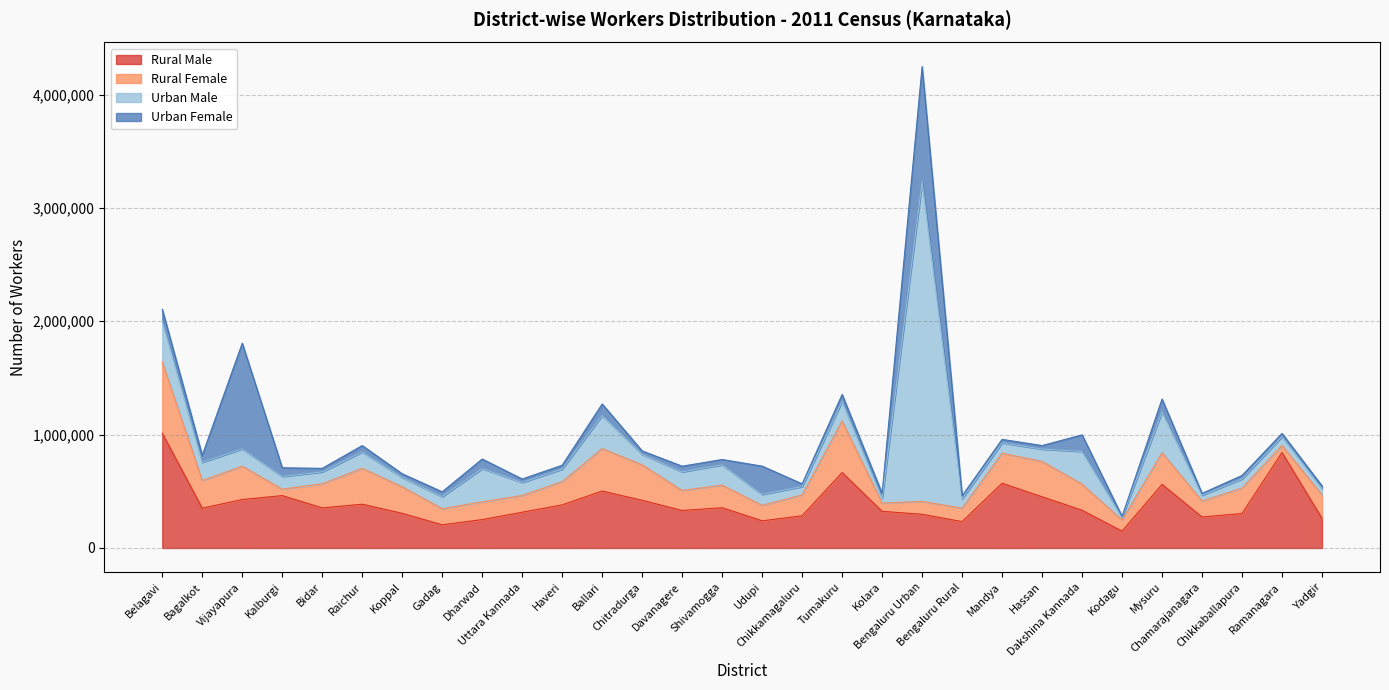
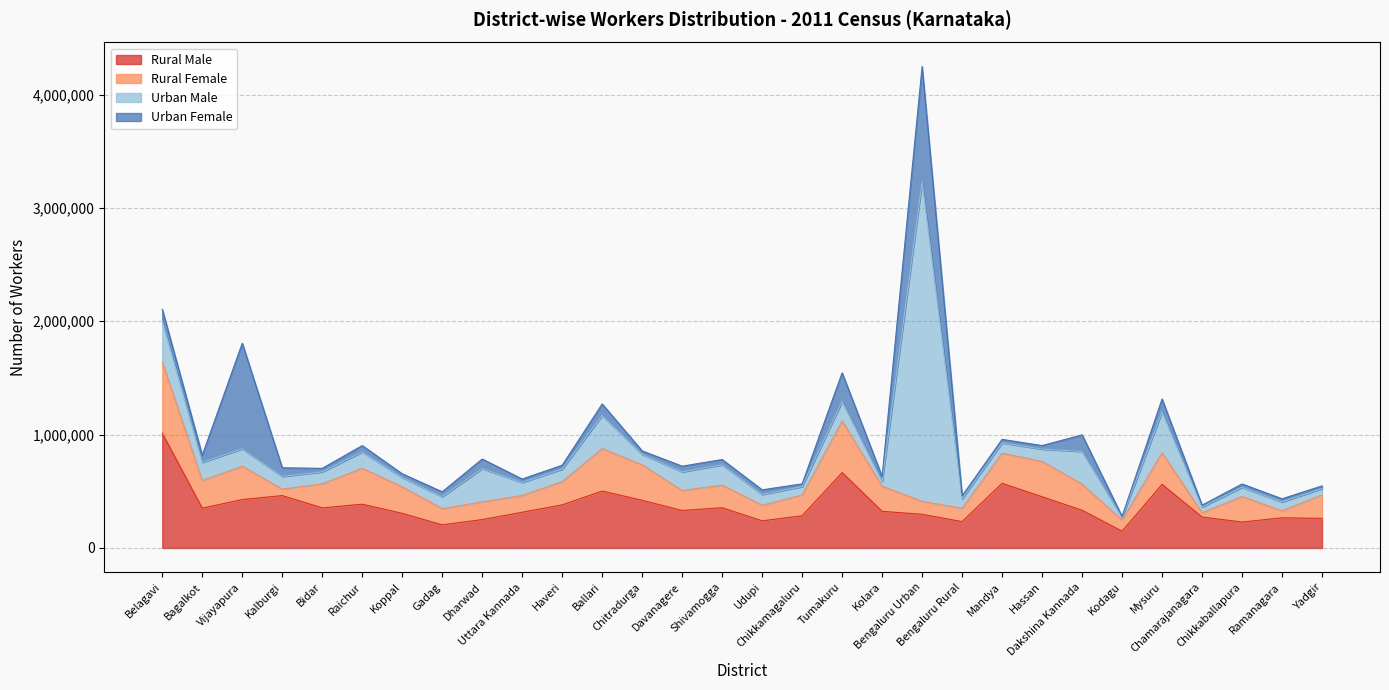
  {
    "Rural Male": {
      "Belagavi": "1,010,000",
      "Bagalkot": "350,000",
      "Vijayapura": "430,000",
      "Kalburgi": "460,000",
      "Bidar": "350,000",
      "Raichur": "390,000",
      "Koppal": "310,000",
      "Gadag": "200,000",
      "Dharwad": "250,000",
      "Uttara Kannada": "320,000",
      "Haveri": "380,000",
      "Ballari": "500,000",
      "Chitradurga": "420,000",
      "Davanagere": "330,000",
      "Shivamogga": "360,000",
      "Udupi": "240,000",
      "Chikkamagaluru": "280,000",
      "Tumakuru": "670,000",
      "Kolara": "320,000",
      "Bengaluru Urban": "300,000",
      "Bengaluru Rural": "230,000",
      "Mandya": "570,000",
      "Hassan": "450,000",
      "Dakshina Kannada": "330,000",
      "Kodagu": "150,000",
      "Mysuru": "560,000",
      "Chamarajanagara": "270,000",
-     "Chikkaballapura": "300,000",
-     "Ramanagara": "840,000",
+     "Chikkaballapura": "230,000",
+     "Ramanagara": "270,000",
      "Yadgir": "260,000"
    },
    "Rural Female": {
      "Belagavi": "630,000",
      "Bagalkot": "240,000",
      "Vijayapura": "290,000",
      "Kalburgi": "60,000",
      "Bidar": "210,000",
      "Raichur": "320,000",
      "Koppal": "230,000",
      "Gadag": "140,000",
      "Dharwad": "160,000",
      "Uttara Kannada": "150,000",
      "Haveri": "210,000",
      "Ballari": "380,000",
      "Chitradurga": "310,000",
      "Davanagere": "180,000",
      "Shivamogga": "200,000",
      "Udupi": "140,000",
      "Chikkamagaluru": "180,000",
      "Tumakuru": "460,000",
-     "Kolara": "70,000",
+     "Kolara": "220,000",
      "Bengaluru Urban": "110,000",
      "Bengaluru Rural": "120,000",
      "Mandya": "270,000",
      "Hassan": "310,000",
      "Dakshina Kannada": "230,000",
      "Kodagu": "100,000",
      "Mysuru": "280,000",
-     "Chamarajanagara": "140,000",
+     "Chamarajanagara": "40,000",
      "Chikkaballapura": "230,000",
      "Ramanagara": "60,000",
      "Yadgir": "210,000"
    },
    "Urban Male": {
      "Belagavi": "360,000",
      "Bagalkot": "160,000",
      "Vijayapura": "150,000",
      "Kalburgi": "110,000",
      "Bidar": "110,000",
      "Raichur": "140,000",
      "Koppal": "80,000",
      "Gadag": "110,000",
      "Dharwad": "290,000",
      "Uttara Kannada": "120,000",
      "Haveri": "110,000",
      "Ballari": "290,000",
      "Chitradurga": "90,000",
      "Davanagere": "160,000",
      "Shivamogga": "180,000",
      "Udupi": "100,000",
      "Chikkamagaluru": "70,000",
      "Tumakuru": "170,000",
      "Kolara": "40,000",
      "Bengaluru Urban": "2,820,000",
      "Bengaluru Rural": "80,000",
      "Mandya": "90,000",
      "Hassan": "110,000",
      "Dakshina Kannada": "290,000",
      "Mysuru": "360,000",
      "Chikkaballapura": "80,000",
      "Ramanagara": "80,000",
      "Yadgir": "60,000"
    },
    "Urban Female": {
      "Belagavi": "100,000",
      "Bagalkot": "60,000",
      "Vijayapura": "930,000",
      "Kalburgi": "80,000",
      "Bidar": "30,000",
      "Raichur": "60,000",
      "Koppal": "30,000",
      "Gadag": "40,000",
      "Dharwad": "80,000",
      "Uttara Kannada": "30,000",
      "Haveri": "30,000",
      "Ballari": "100,000",
      "Chitradurga": "30,000",
      "Davanagere": "50,000",
      "Shivamogga": "50,000",
-     "Udupi": "250,000",
+     "Udupi": "40,000",
      "Chikkamagaluru": "20,000",
-     "Tumakuru": "60,000",
+     "Tumakuru": "250,000",
      "Kolara": "40,000",
      "Bengaluru Urban": "1,020,000",
      "Bengaluru Rural": "30,000",
      "Mandya": "30,000",
      "Hassan": "30,000",
      "Dakshina Kannada": "150,000",
      "Mysuru": "110,000",
      "Chikkaballapura": "30,000",
      "Ramanagara": "30,000",
      "Yadgir": "20,000"
    }
  }
